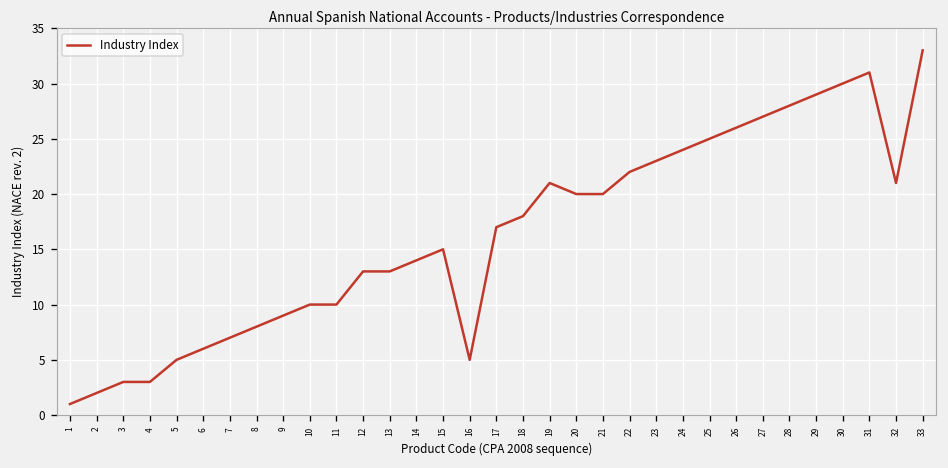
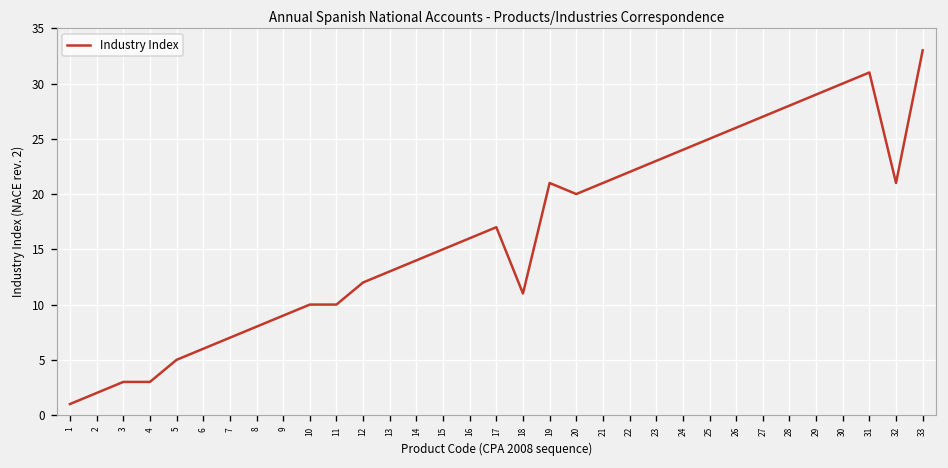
  {
    "1": 1,
    "2": 2,
    "3": 3,
    "4": 3,
    "5": 5,
    "6": 6,
    "7": 7,
    "8": 8,
    "9": 9,
    "10": 10,
    "11": 10,
-   "12": 13,
+   "12": 12,
    "13": 13,
    "14": 14,
    "15": 15,
-   "16": 5,
+   "16": 16,
    "17": 17,
-   "18": 18,
+   "18": 11,
    "19": 21,
    "20": 20,
-   "21": 20,
+   "21": 21,
    "22": 22,
    "23": 23,
    "24": 24,
    "25": 25,
    "26": 26,
    "27": 27,
    "28": 28,
    "29": 29,
    "30": 30,
    "31": 31,
    "32": 21,
    "33": 33
  }
